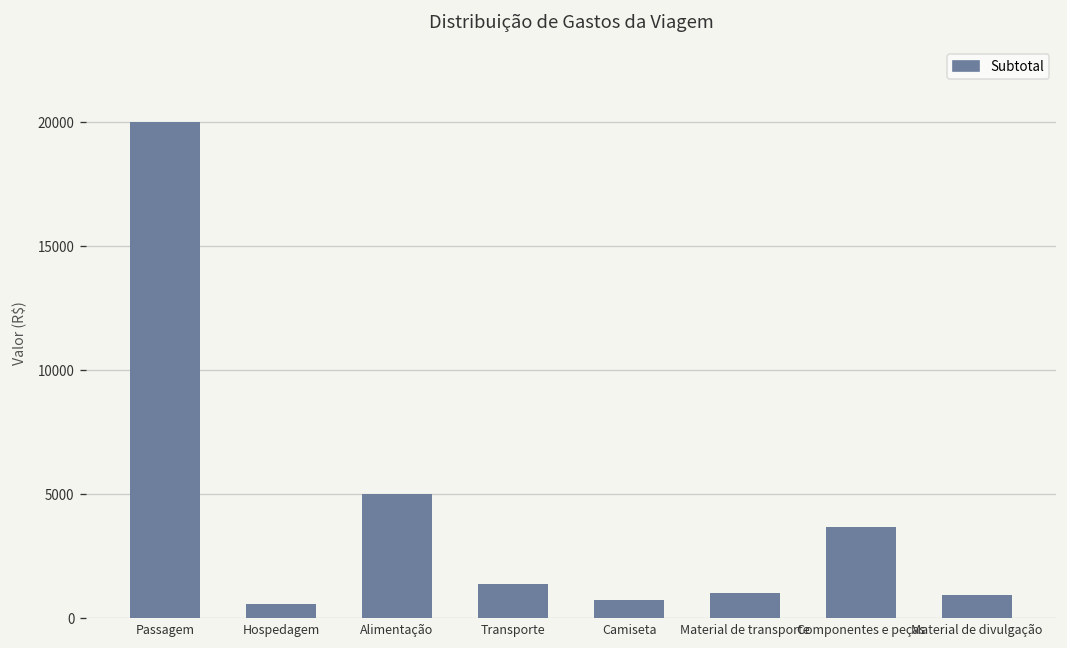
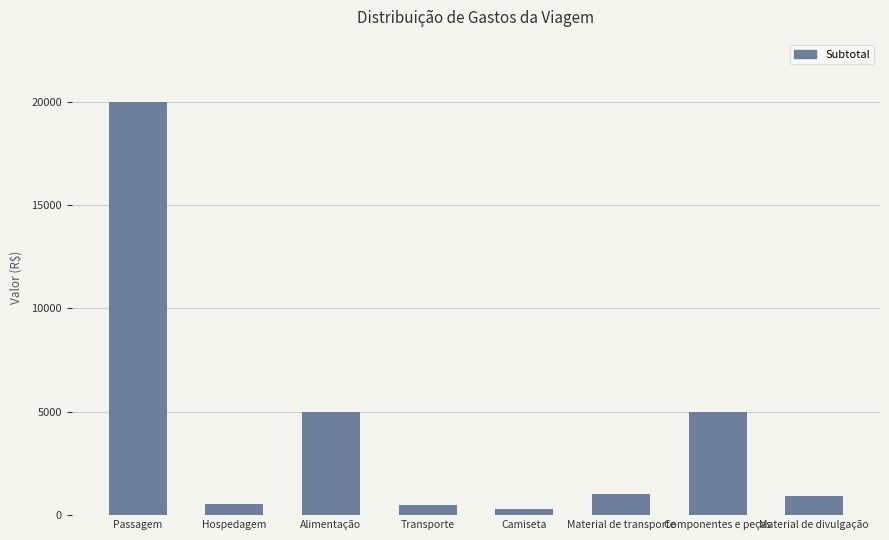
  {
    "Passagem": 20000,
    "Hospedagem": 600,
    "Alimentação": 5000,
-   "Transporte": 1400,
-   "Camiseta": 800,
+   "Transporte": 500,
+   "Camiseta": 300,
    "Material de transporte": 1000,
-   "Componentes e peças": 3700,
+   "Componentes e peças": 5000,
    "Material de divulgação": 900
  }
